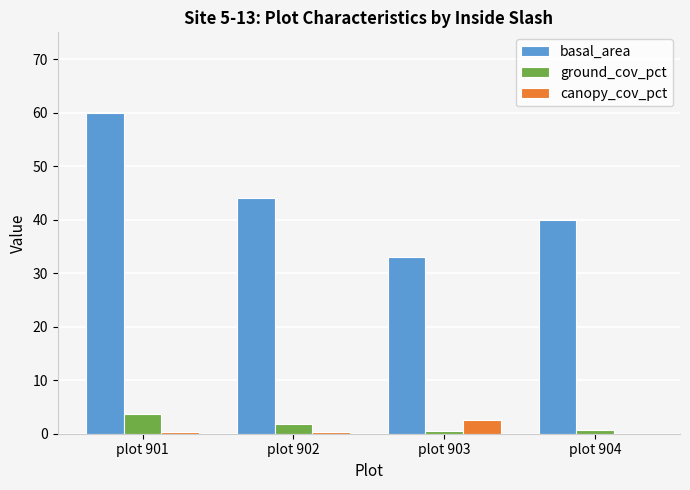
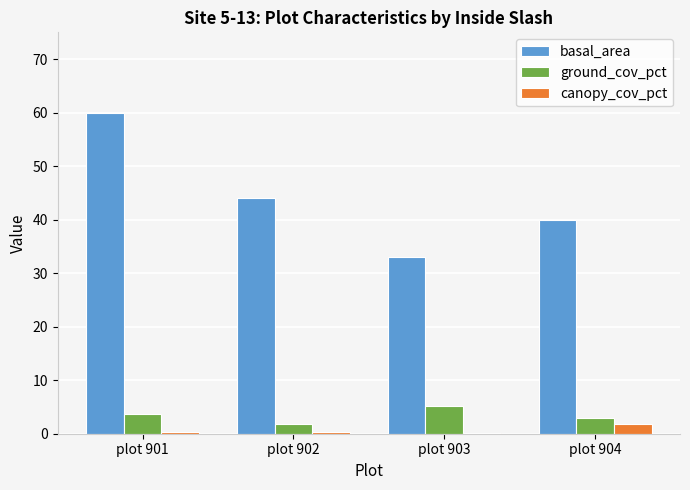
  {
    "basal_area": {
      "plot 901": 60,
      "plot 902": 44,
      "plot 903": 33,
      "plot 904": 40
    },
    "ground_cov_pct": {
      "plot 901": 4,
      "plot 902": 2,
-     "plot 903": 1,
-     "plot 904": 1
+     "plot 903": 5,
+     "plot 904": 3
    },
    "canopy_cov_pct": {
-     "plot 903": 3,
-     "plot 904": 0
+     "plot 903": 0,
+     "plot 904": 2
    }
  }
